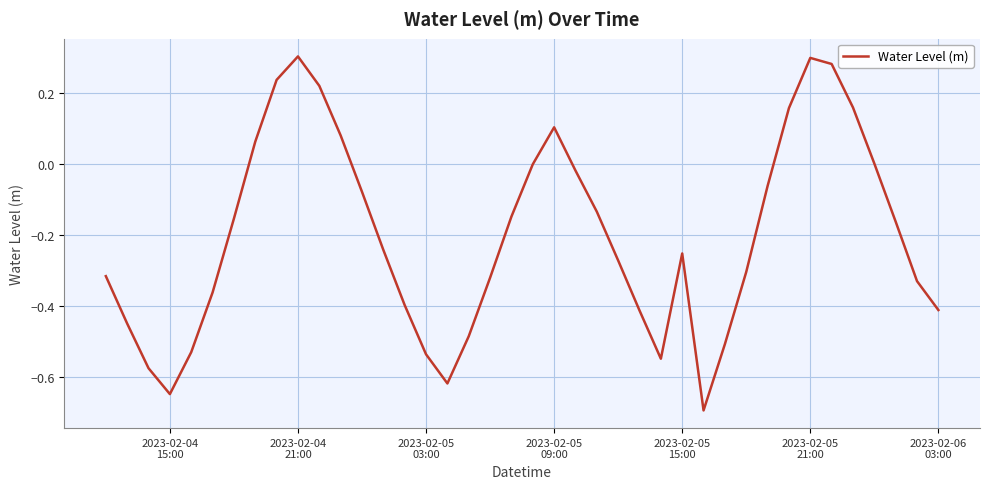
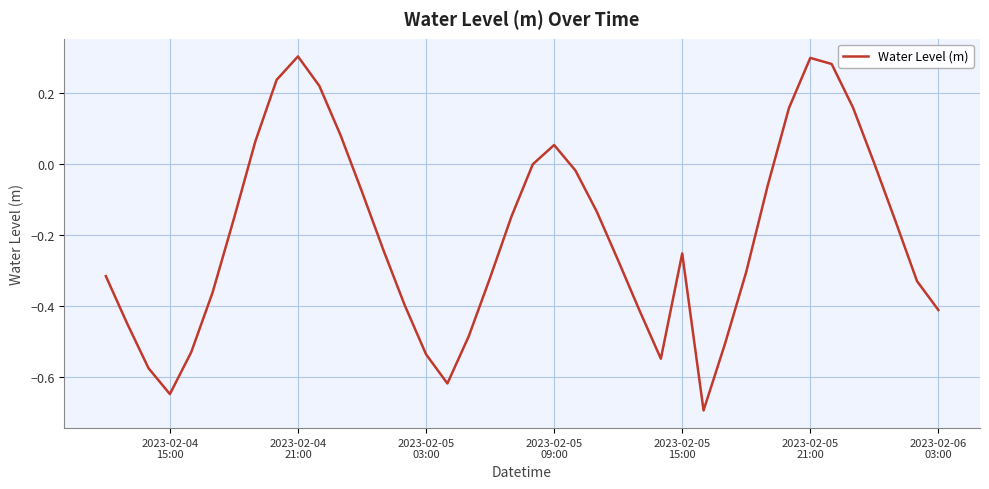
  {
    "2023-02-04 15:00": -0.65,
    "2023-02-04 21:00": 0.30,
    "2023-02-05 03:00": -0.54,
-   "2023-02-05 09:00": 0.10,
+   "2023-02-05 09:00": 0.05,
    "2023-02-05 15:00": -0.25,
    "2023-02-05 21:00": 0.30,
    "2023-02-06 03:00": -0.41
  }
